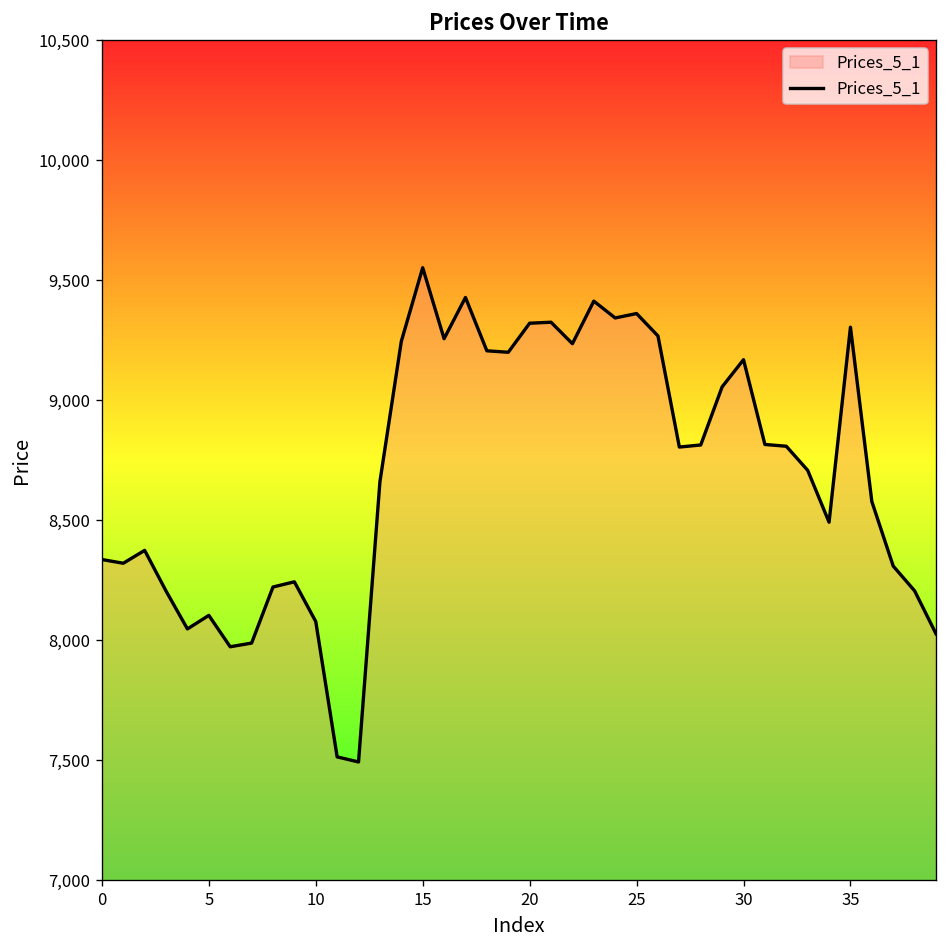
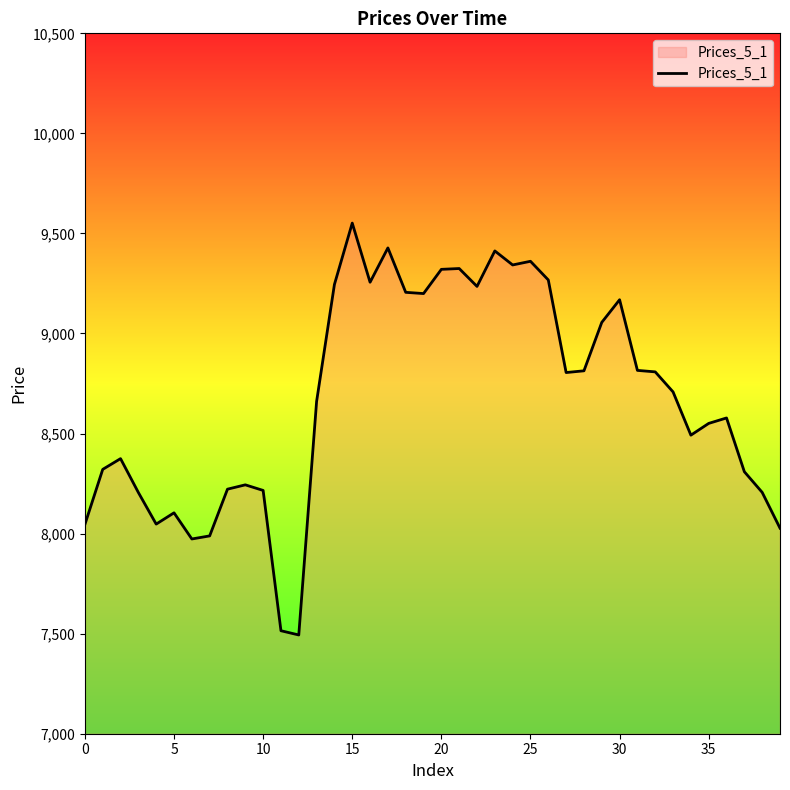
  {
-   "0": "8,340",
+   "0": "8,050",
    "5": "8,100",
-   "10": "8,080",
+   "10": "8,220",
    "15": "9,550",
    "20": "9,320",
    "25": "9,360",
    "30": "9,170",
-   "35": "9,300"
+   "35": "8,550"
  }
